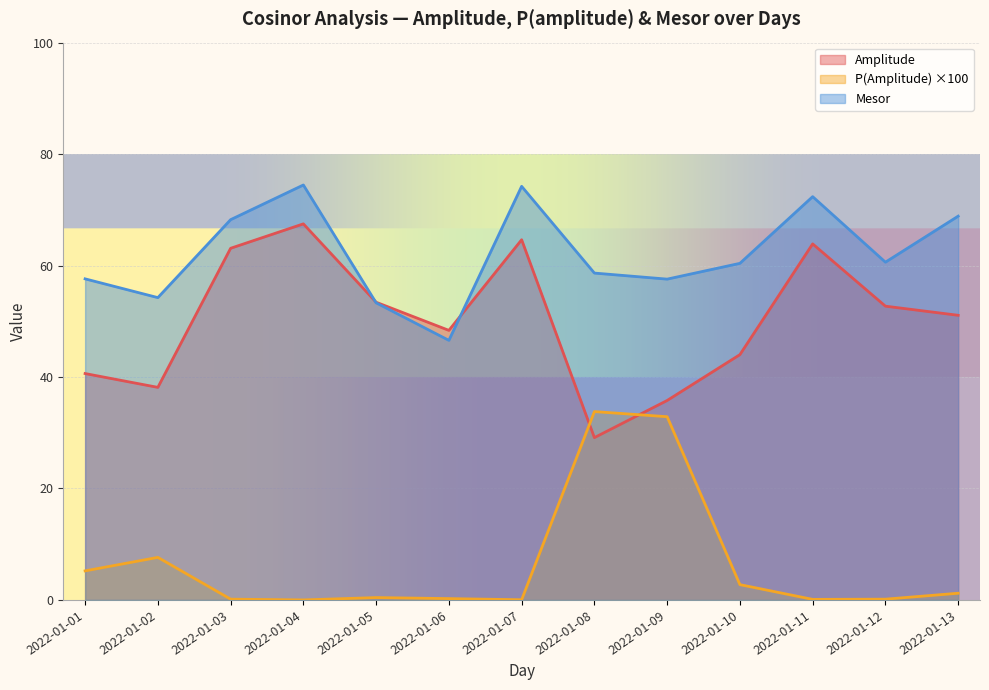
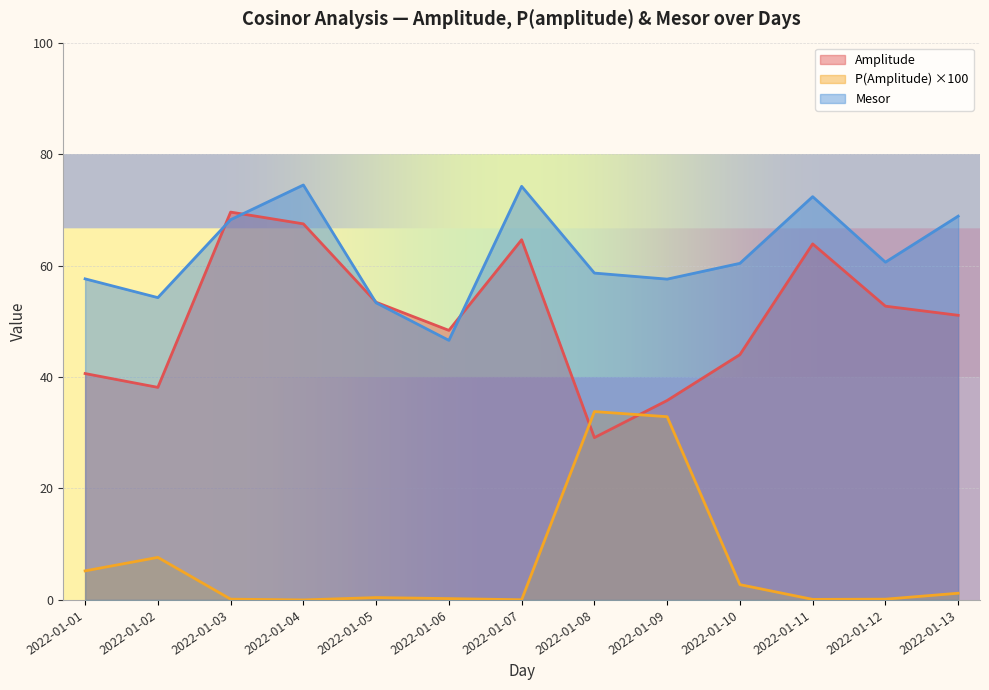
  {
    "Amplitude": {
      "2022-01-01": 41,
      "2022-01-02": 38,
-     "2022-01-03": 63,
+     "2022-01-03": 70,
      "2022-01-04": 67,
      "2022-01-06": 48,
      "2022-01-07": 65,
      "2022-01-08": 29,
      "2022-01-09": 36,
      "2022-01-10": 44,
      "2022-01-11": 64,
      "2022-01-12": 53,
      "2022-01-13": 51
    },
    "P(Amplitude) ×100": {
      "2022-01-01": 5,
      "2022-01-02": 8,
      "2022-01-03": 0,
      "2022-01-04": 0,
      "2022-01-05": 0,
      "2022-01-06": 0,
      "2022-01-07": 0,
      "2022-01-08": 34,
      "2022-01-09": 33,
      "2022-01-10": 3,
      "2022-01-11": 0,
      "2022-01-12": 0,
      "2022-01-13": 1
    },
    "Mesor": {
      "2022-01-01": 58,
      "2022-01-02": 54,
      "2022-01-03": 68,
      "2022-01-04": 74,
      "2022-01-06": 47,
      "2022-01-07": 74,
      "2022-01-08": 59,
      "2022-01-09": 58,
      "2022-01-10": 60,
      "2022-01-11": 72,
      "2022-01-12": 61,
      "2022-01-13": 69
    }
  }
